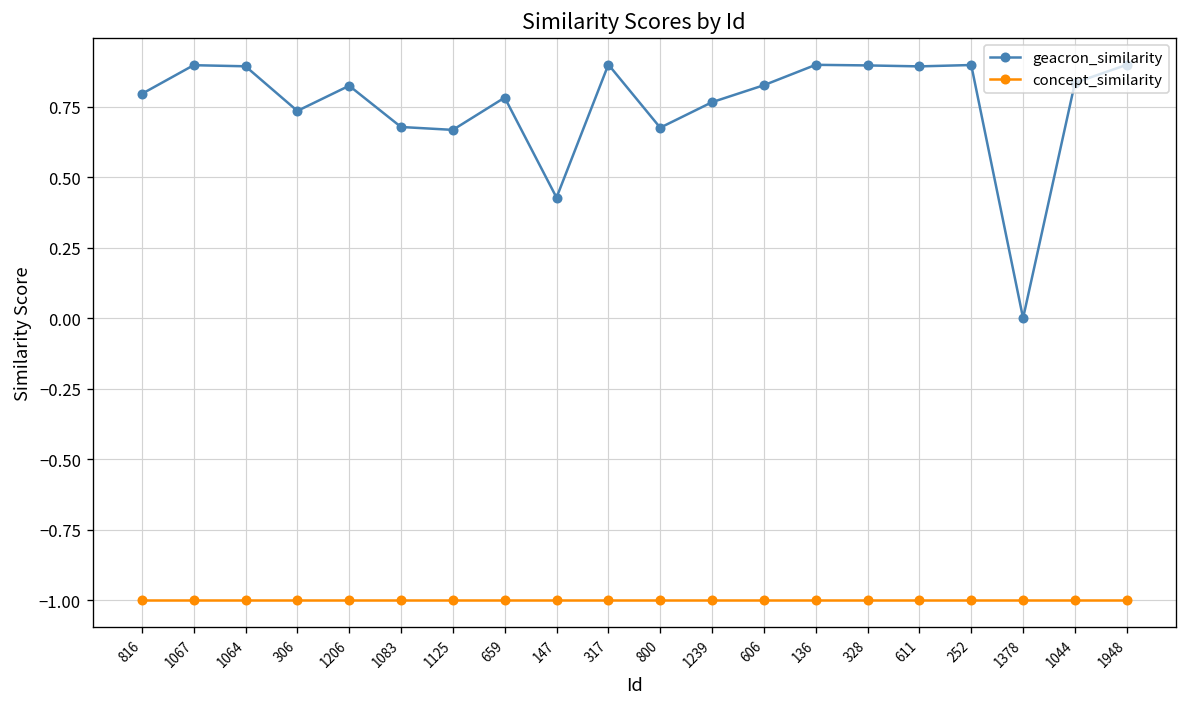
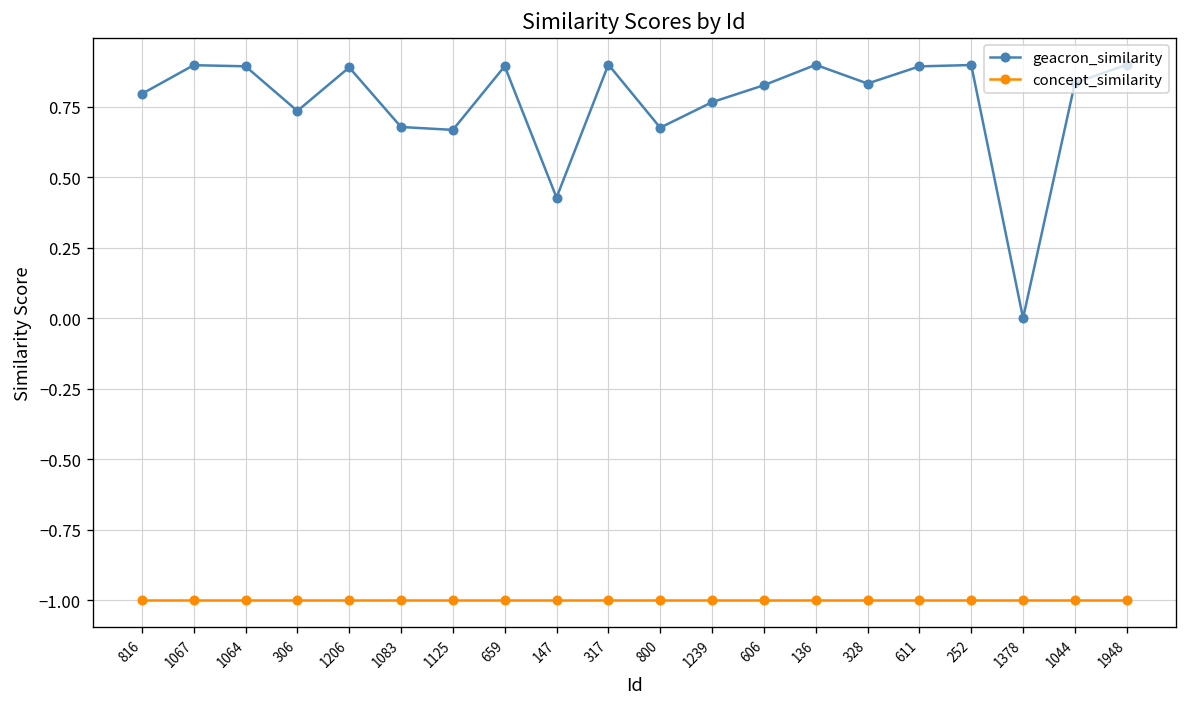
  {
    "geacron_similarity": {
      "816": 0.80,
      "1067": 0.90,
      "1064": 0.89,
      "306": 0.74,
-     "1206": 0.82,
+     "1206": 0.89,
      "1083": 0.68,
      "1125": 0.67,
-     "659": 0.78,
+     "659": 0.89,
      "147": 0.43,
      "317": 0.90,
      "800": 0.68,
      "1239": 0.77,
      "606": 0.83,
      "136": 0.90,
-     "328": 0.90,
+     "328": 0.83,
      "611": 0.89,
      "252": 0.90,
      "1378": 0.00
    },
    "concept_similarity": {
      "816": -1.00,
      "1067": -1.00,
      "1064": -1.00,
      "306": -1.00,
      "1206": -1.00,
      "1083": -1.00,
      "1125": -1.00,
      "659": -1.00,
      "147": -1.00,
      "317": -1.00,
      "800": -1.00,
      "1239": -1.00,
      "606": -1.00,
      "136": -1.00,
      "328": -1.00,
      "611": -1.00,
      "252": -1.00,
      "1378": -1.00,
      "1044": -1.00,
      "1948": -1.00
    }
  }
